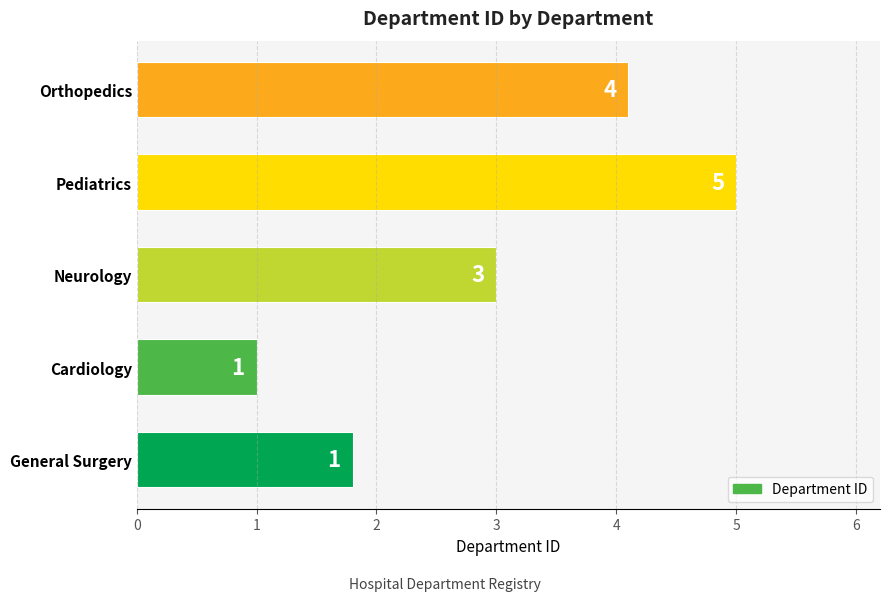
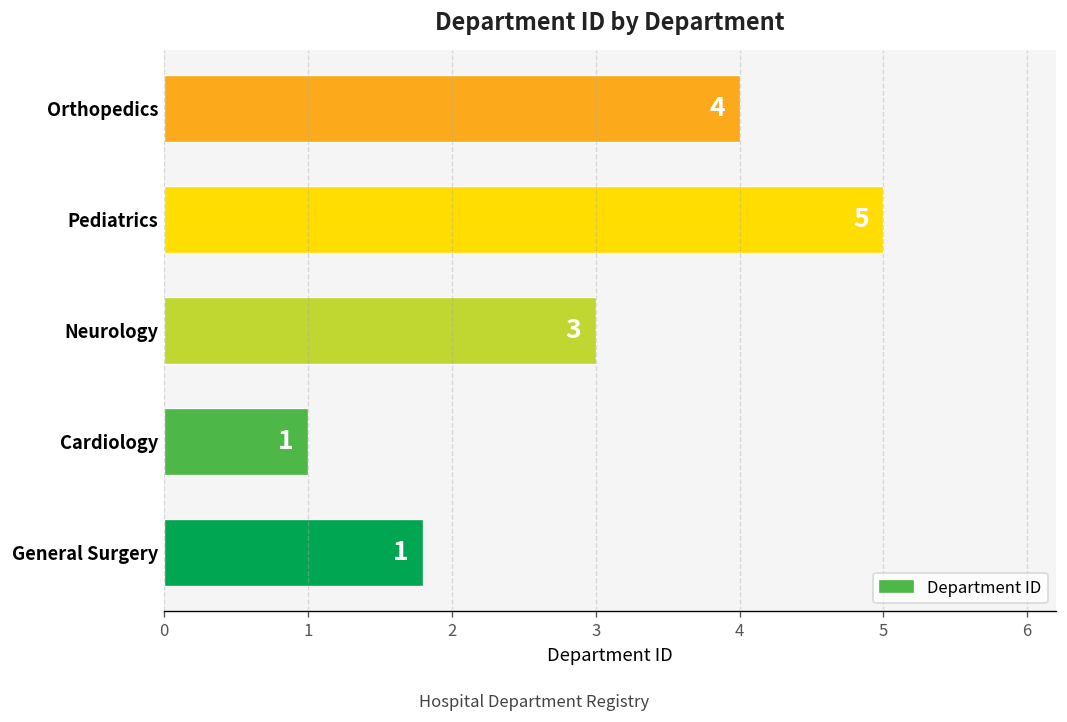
  {
-   "Orthopedics": 4.1
+   "Orthopedics": 4.0
  }
